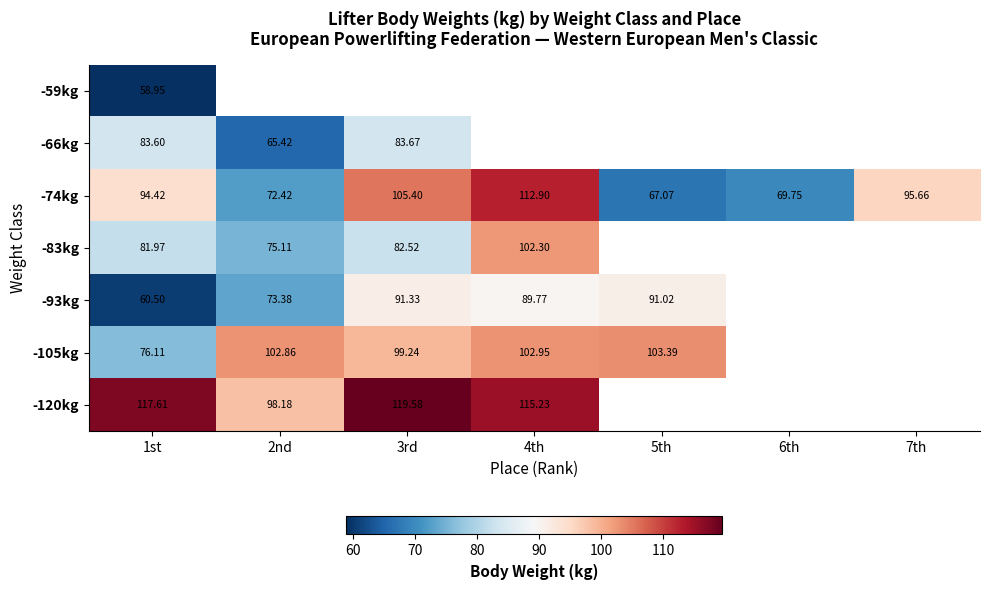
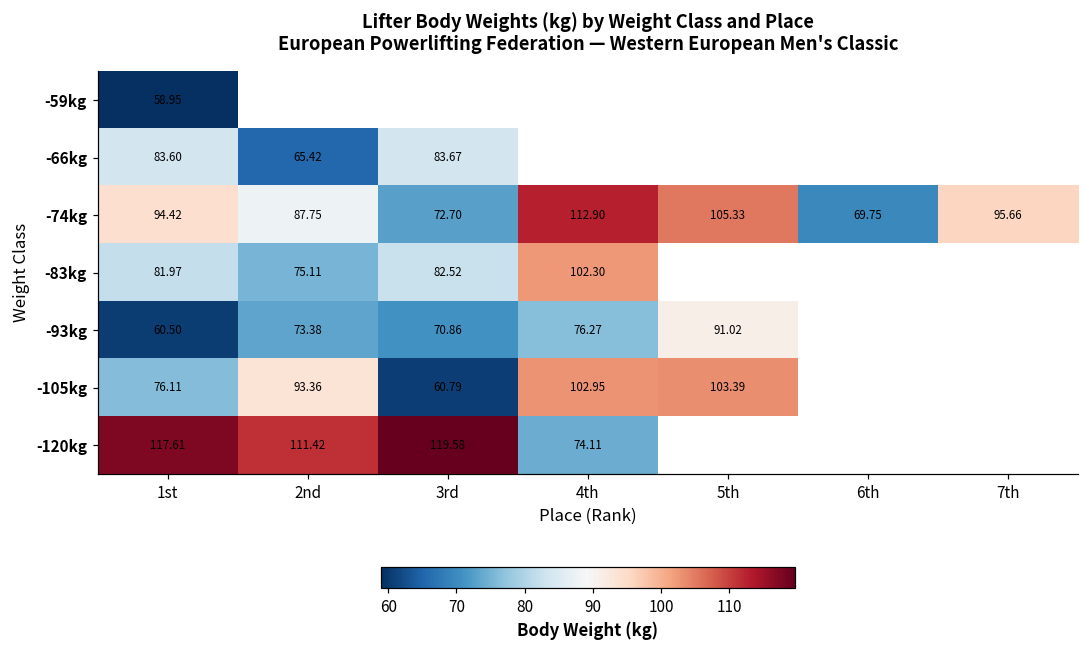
  {
    "-59kg": {
      "1st": 58.95
    },
    "-66kg": {
      "1st": 83.60,
      "2nd": 65.42,
      "3rd": 83.67
    },
    "-74kg": {
      "1st": 94.42,
-     "2nd": 72.42,
-     "3rd": 105.40,
+     "2nd": 87.75,
+     "3rd": 72.70,
      "4th": 112.90,
-     "5th": 67.07,
+     "5th": 105.33,
      "6th": 69.75,
      "7th": 95.66
    },
    "-83kg": {
      "1st": 81.97,
      "2nd": 75.11,
      "3rd": 82.52,
      "4th": 102.30
    },
    "-93kg": {
      "1st": 60.50,
      "2nd": 73.38,
-     "3rd": 91.33,
-     "4th": 89.77,
+     "3rd": 70.86,
+     "4th": 76.27,
      "5th": 91.02
    },
    "-105kg": {
      "1st": 76.11,
-     "2nd": 102.86,
-     "3rd": 99.24,
+     "2nd": 93.36,
+     "3rd": 60.79,
      "4th": 102.95,
      "5th": 103.39
    },
    "-120kg": {
      "1st": 117.61,
-     "2nd": 98.18,
+     "2nd": 111.42,
      "3rd": 119.58,
-     "4th": 115.23
+     "4th": 74.11
    }
  }
